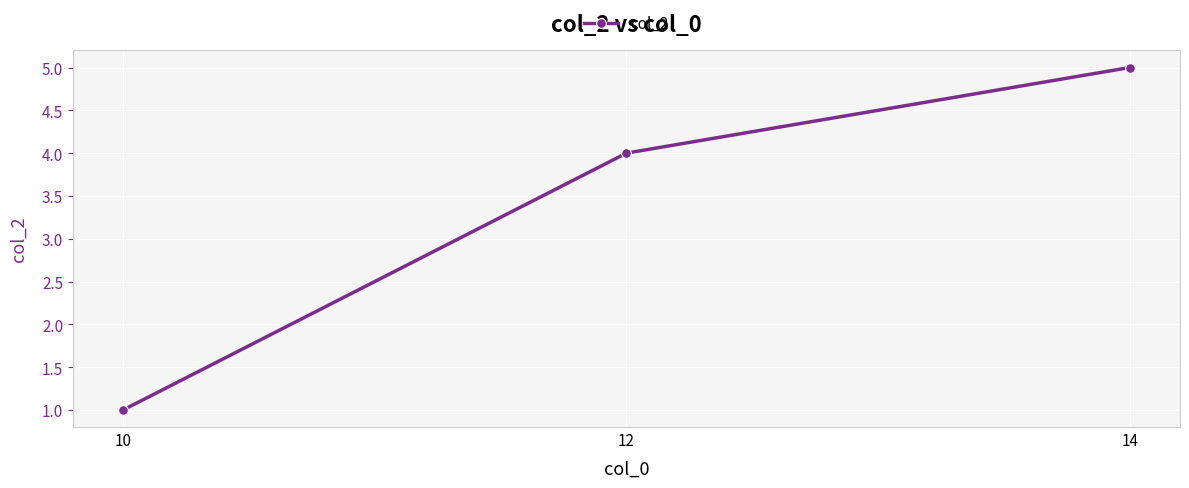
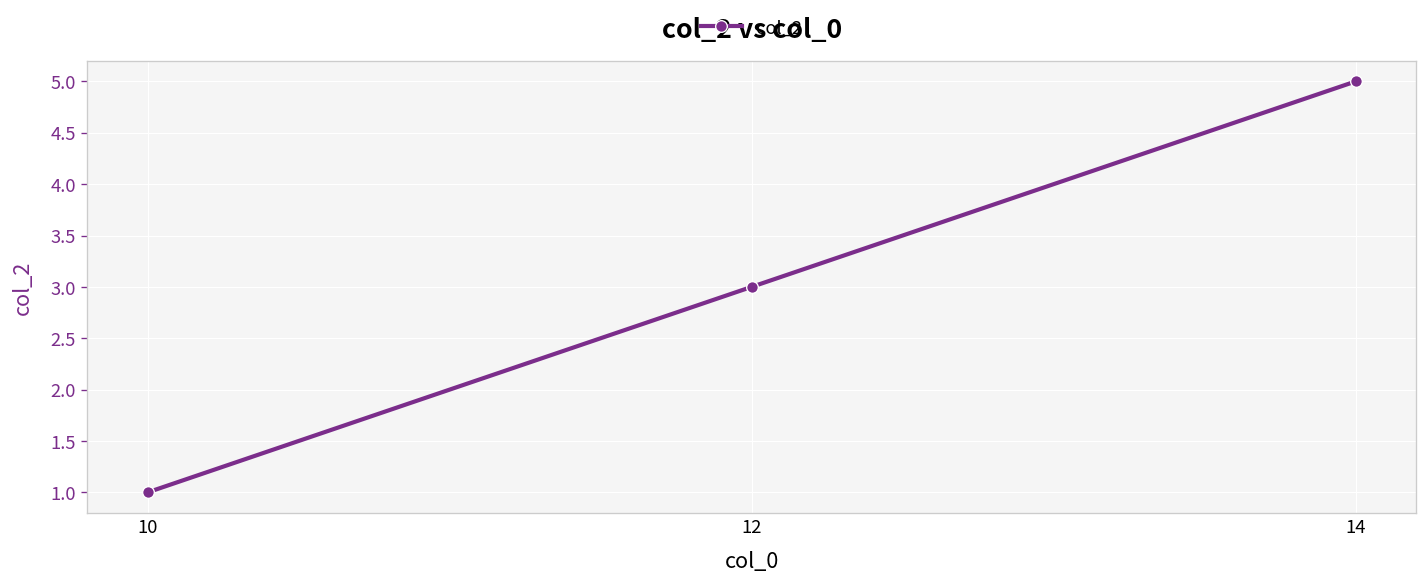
  {
    "10": 1,
-   "12": 4,
+   "12": 3,
    "14": 5
  }
